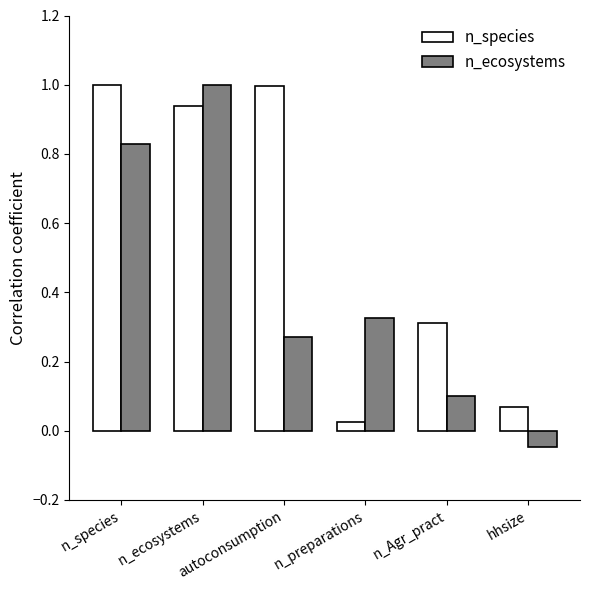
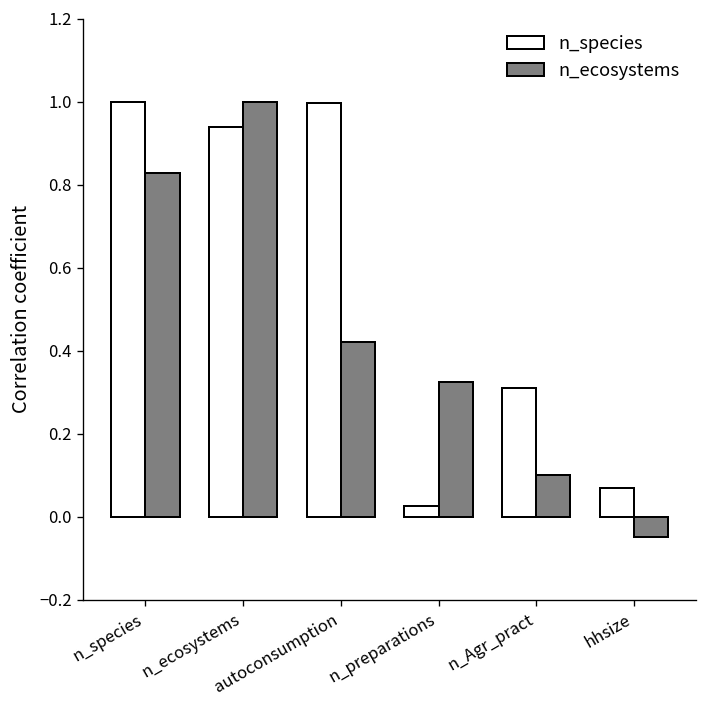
  {
    "n_species": {
      "n_species": 1.00,
      "n_ecosystems": 0.94,
      "autoconsumption": 1.00,
      "n_preparations": 0.03,
      "n_Agr_pract": 0.31,
      "hhsize": 0.07
    },
    "n_ecosystems": {
      "n_species": 0.83,
      "n_ecosystems": 1.00,
-     "autoconsumption": 0.27,
+     "autoconsumption": 0.42,
      "n_preparations": 0.32,
      "n_Agr_pract": 0.10,
      "hhsize": -0.05
    }
  }
